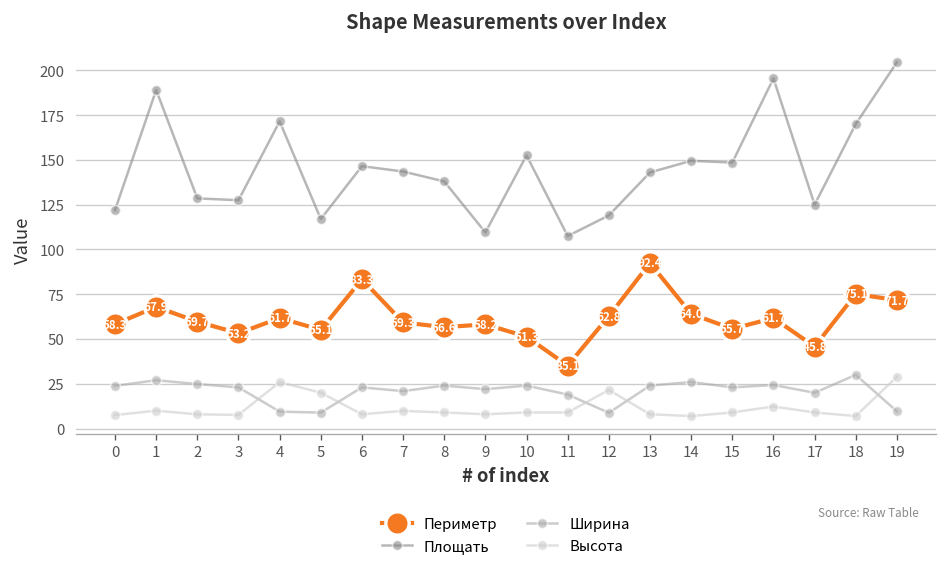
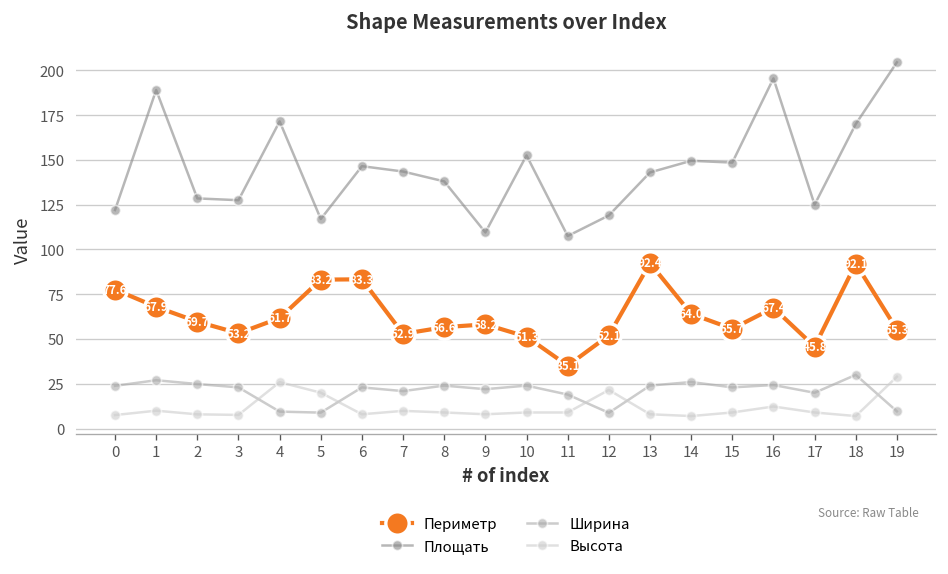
  {
    "Периметр": {
-     "0": 58.3,
+     "0": 77.6,
      "1": 67.9,
      "2": 59.7,
      "3": 53.2,
      "4": 61.7,
-     "5": 55.1,
+     "5": 83.2,
      "6": 83.3,
-     "7": 59.3,
+     "7": 52.9,
      "8": 56.6,
      "9": 58.2,
      "10": 51.3,
      "11": 35.1,
-     "12": 62.8,
+     "12": 52.1,
      "13": 92.4,
      "14": 64.0,
      "15": 55.7,
-     "16": 61.7,
+     "16": 67.4,
      "17": 45.8,
-     "18": 75.1,
-     "19": 71.7
+     "18": 92.1,
+     "19": 55.3
    }
  }
